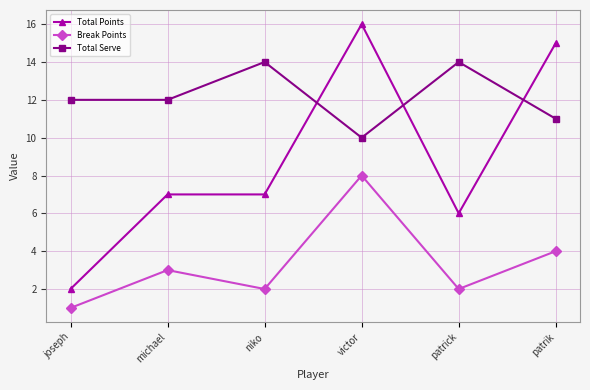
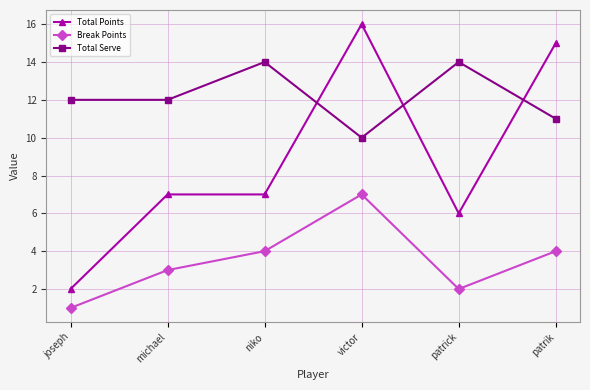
  {
    "Break Points": {
      "joseph": 1,
      "michael": 3,
-     "niko": 2,
-     "victor": 8,
+     "niko": 4,
+     "victor": 7,
      "patrick": 2,
      "patrik": 4
    }
  }
